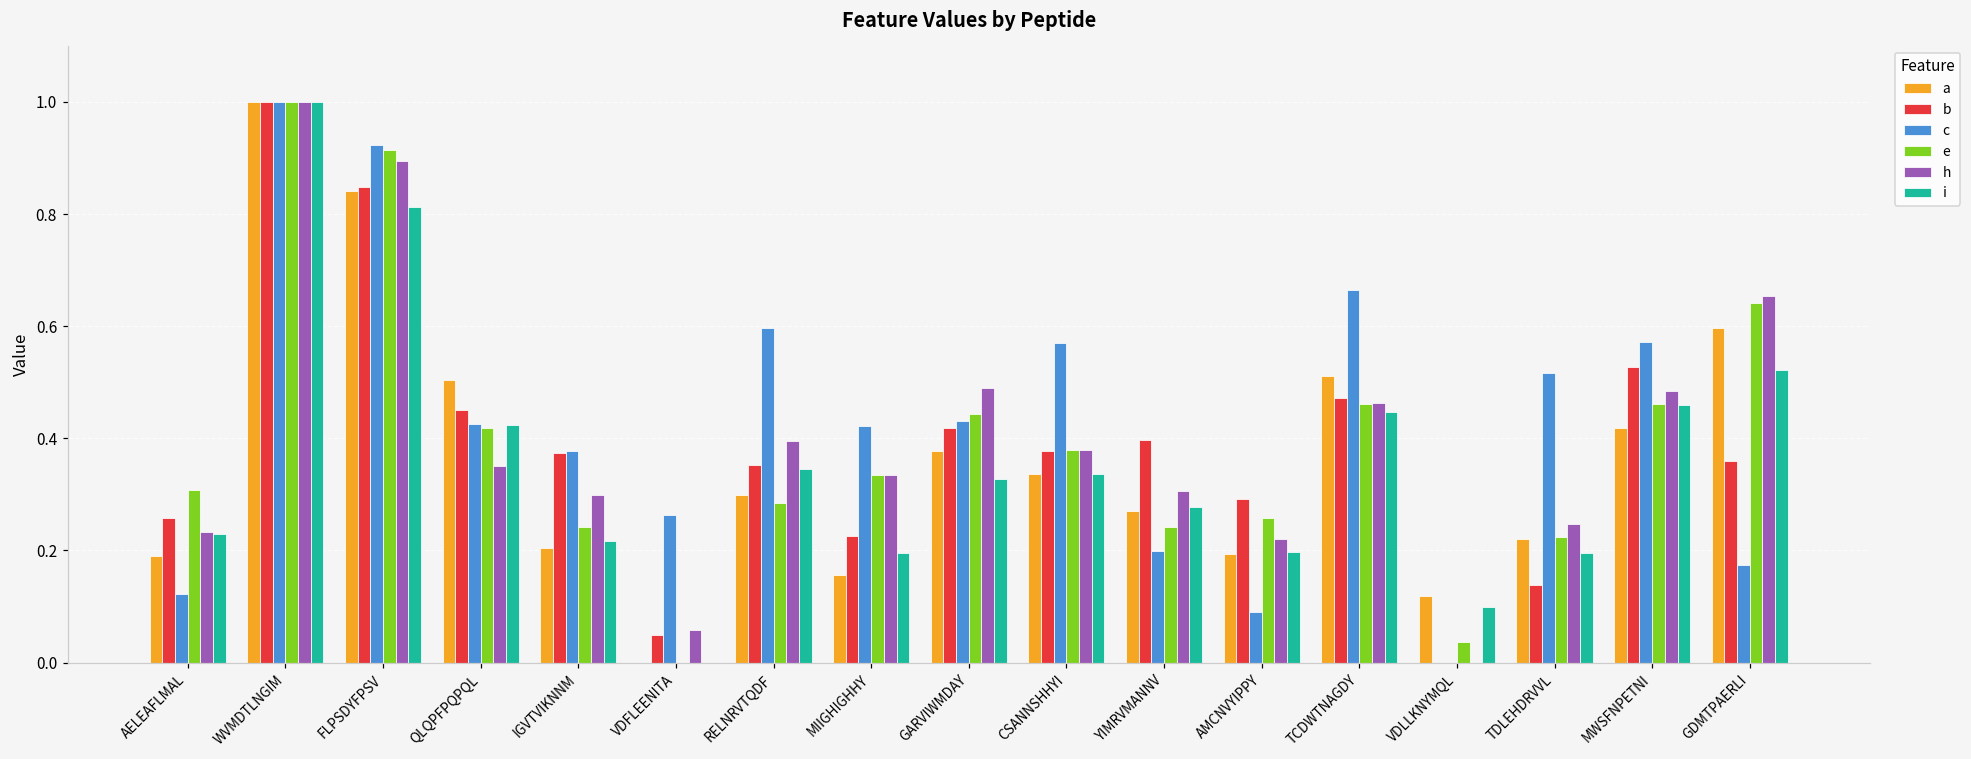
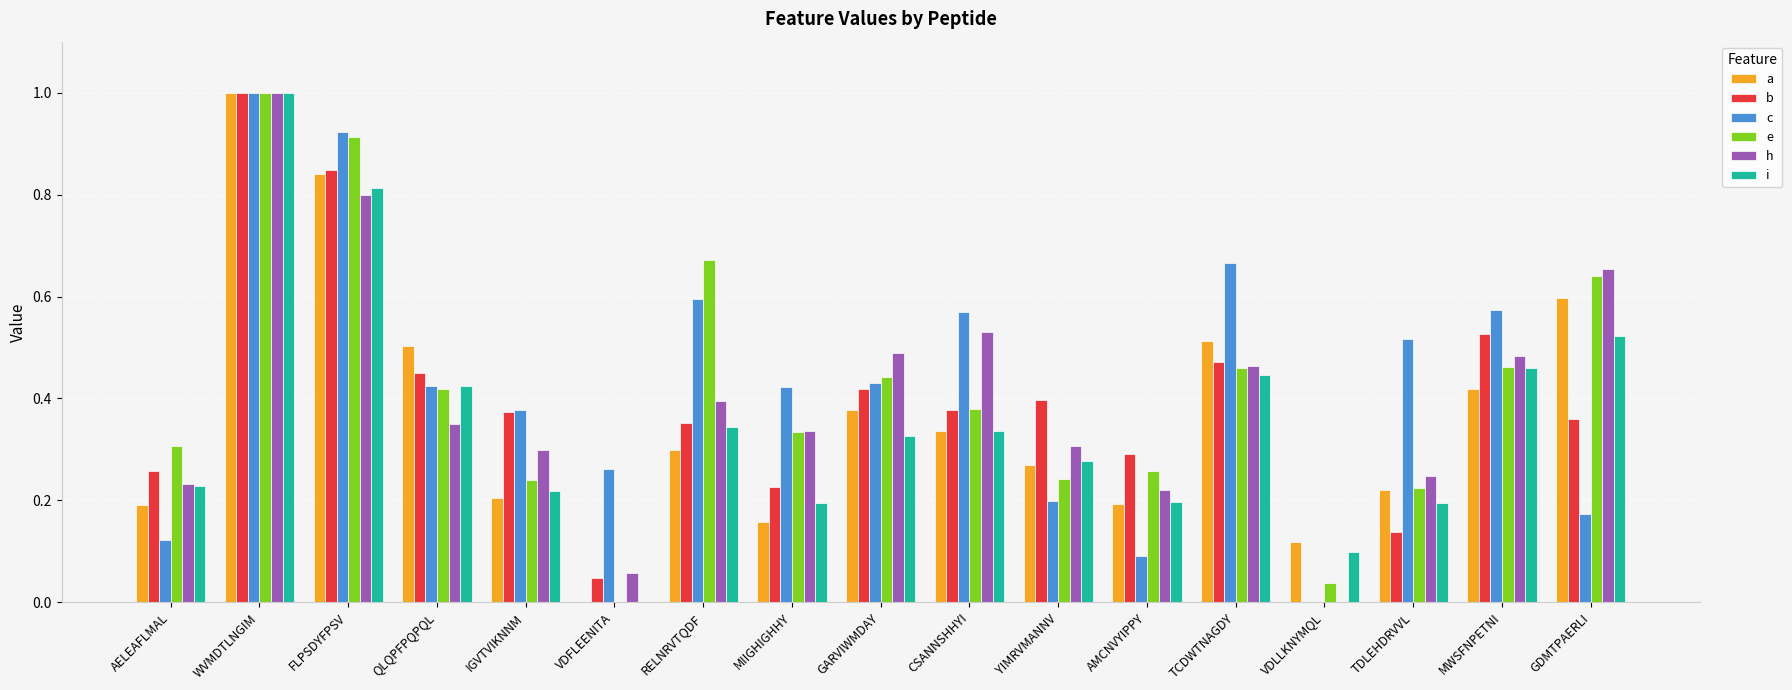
  {
    "a": {
      "AELEAFLMAL": 0.19,
      "WVMDTLNGIM": 1.00,
      "FLPSDYFPSV": 0.84,
      "QLQPFPQPQL": 0.50,
      "IGVTVIKNNM": 0.20,
      "VDFLEENITA": 0.00,
      "RELNRVTQDF": 0.30,
      "MIIGHIGHHY": 0.16,
      "GARVIWMDAY": 0.38,
      "CSANNSHHYI": 0.34,
      "YIMRVMANNV": 0.27,
      "AMCNVYIPPY": 0.19,
      "TCDWTNAGDY": 0.51,
      "VDLLKNYMQL": 0.12,
      "TDLEHDRVVL": 0.22,
      "MWSFNPETNI": 0.42,
      "GDMTPAERLI": 0.60
    },
    "b": {
      "AELEAFLMAL": 0.26,
      "WVMDTLNGIM": 1.00,
      "FLPSDYFPSV": 0.85,
      "QLQPFPQPQL": 0.45,
      "IGVTVIKNNM": 0.37,
      "VDFLEENITA": 0.05,
      "RELNRVTQDF": 0.35,
      "MIIGHIGHHY": 0.23,
      "GARVIWMDAY": 0.42,
      "CSANNSHHYI": 0.38,
      "YIMRVMANNV": 0.40,
      "AMCNVYIPPY": 0.29,
      "TCDWTNAGDY": 0.47,
      "VDLLKNYMQL": 0.00,
      "TDLEHDRVVL": 0.14,
      "MWSFNPETNI": 0.53,
      "GDMTPAERLI": 0.36
    },
    "c": {
      "AELEAFLMAL": 0.12,
      "WVMDTLNGIM": 1.00,
      "FLPSDYFPSV": 0.92,
      "QLQPFPQPQL": 0.42,
      "IGVTVIKNNM": 0.38,
      "VDFLEENITA": 0.26,
      "RELNRVTQDF": 0.60,
      "MIIGHIGHHY": 0.42,
      "GARVIWMDAY": 0.43,
      "CSANNSHHYI": 0.57,
      "YIMRVMANNV": 0.20,
      "AMCNVYIPPY": 0.09,
      "TCDWTNAGDY": 0.67,
      "VDLLKNYMQL": 0.00,
      "TDLEHDRVVL": 0.52,
      "MWSFNPETNI": 0.57,
      "GDMTPAERLI": 0.17
    },
    "e": {
      "AELEAFLMAL": 0.31,
      "WVMDTLNGIM": 1.00,
      "FLPSDYFPSV": 0.91,
      "QLQPFPQPQL": 0.42,
      "IGVTVIKNNM": 0.24,
      "VDFLEENITA": 0.00,
-     "RELNRVTQDF": 0.28,
+     "RELNRVTQDF": 0.67,
      "MIIGHIGHHY": 0.33,
      "GARVIWMDAY": 0.44,
      "CSANNSHHYI": 0.38,
      "YIMRVMANNV": 0.24,
      "AMCNVYIPPY": 0.26,
      "TCDWTNAGDY": 0.46,
      "VDLLKNYMQL": 0.04,
      "TDLEHDRVVL": 0.22,
      "MWSFNPETNI": 0.46,
      "GDMTPAERLI": 0.64
    },
    "h": {
      "AELEAFLMAL": 0.23,
      "WVMDTLNGIM": 1.00,
-     "FLPSDYFPSV": 0.89,
+     "FLPSDYFPSV": 0.80,
      "QLQPFPQPQL": 0.35,
      "IGVTVIKNNM": 0.30,
      "VDFLEENITA": 0.06,
      "RELNRVTQDF": 0.40,
      "MIIGHIGHHY": 0.34,
      "GARVIWMDAY": 0.49,
-     "CSANNSHHYI": 0.38,
+     "CSANNSHHYI": 0.53,
      "YIMRVMANNV": 0.31,
      "AMCNVYIPPY": 0.22,
      "TCDWTNAGDY": 0.46,
      "VDLLKNYMQL": 0.00,
      "TDLEHDRVVL": 0.25,
      "MWSFNPETNI": 0.48,
      "GDMTPAERLI": 0.65
    },
    "i": {
      "AELEAFLMAL": 0.23,
      "WVMDTLNGIM": 1.00,
      "FLPSDYFPSV": 0.81,
      "QLQPFPQPQL": 0.42,
      "IGVTVIKNNM": 0.22,
      "VDFLEENITA": 0.00,
      "RELNRVTQDF": 0.34,
      "MIIGHIGHHY": 0.19,
      "GARVIWMDAY": 0.33,
      "CSANNSHHYI": 0.34,
      "YIMRVMANNV": 0.28,
      "AMCNVYIPPY": 0.20,
      "TCDWTNAGDY": 0.45,
      "VDLLKNYMQL": 0.10,
      "TDLEHDRVVL": 0.20,
      "MWSFNPETNI": 0.46,
      "GDMTPAERLI": 0.52
    }
  }
